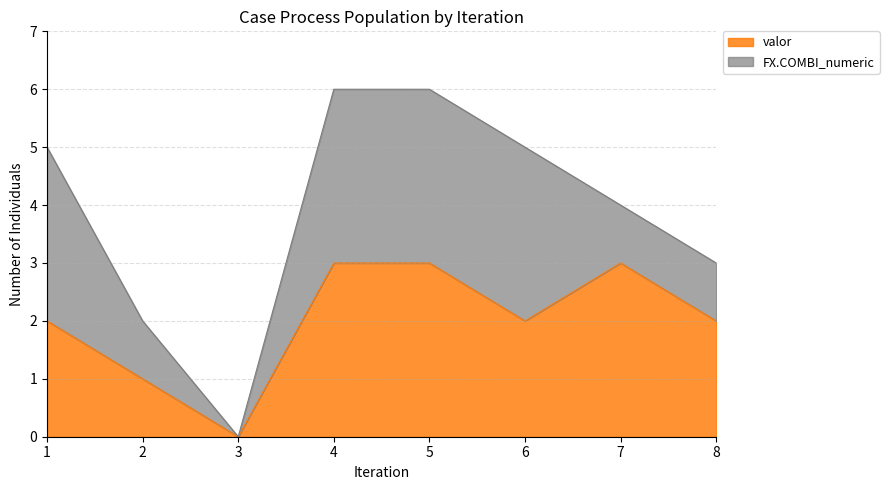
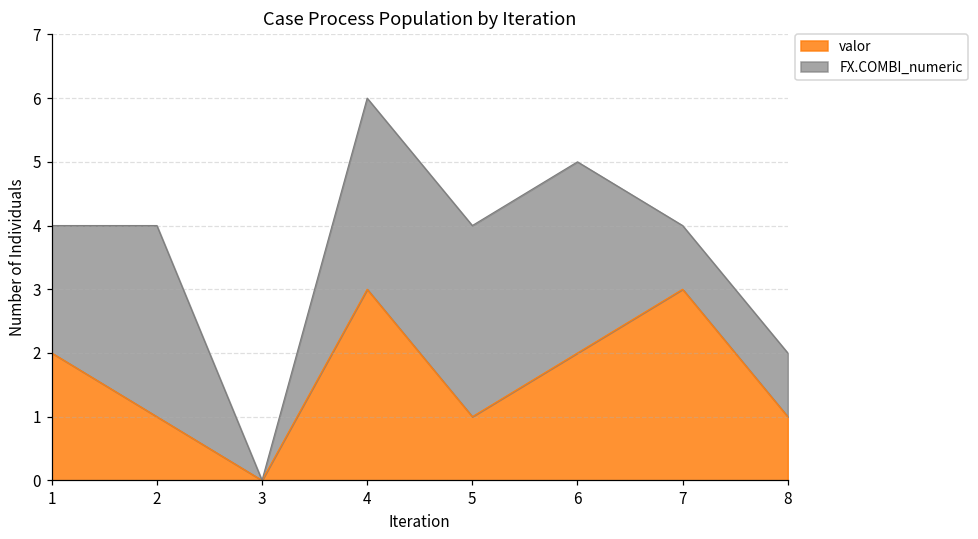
  {
    "valor": {
      "1": 2,
      "2": 1,
      "4": 3,
-     "5": 3,
+     "5": 1,
      "6": 2,
      "7": 3,
-     "8": 2
+     "8": 1
    },
    "FX.COMBI_numeric": {
-     "1": 3,
-     "2": 1,
+     "1": 2,
+     "2": 3,
      "4": 6,
      "6": 5,
      "7": 4
    }
  }
